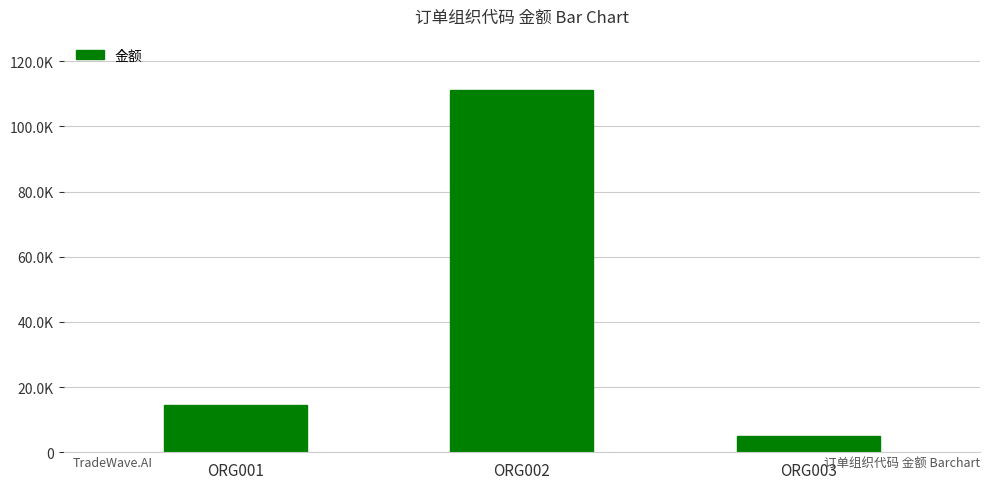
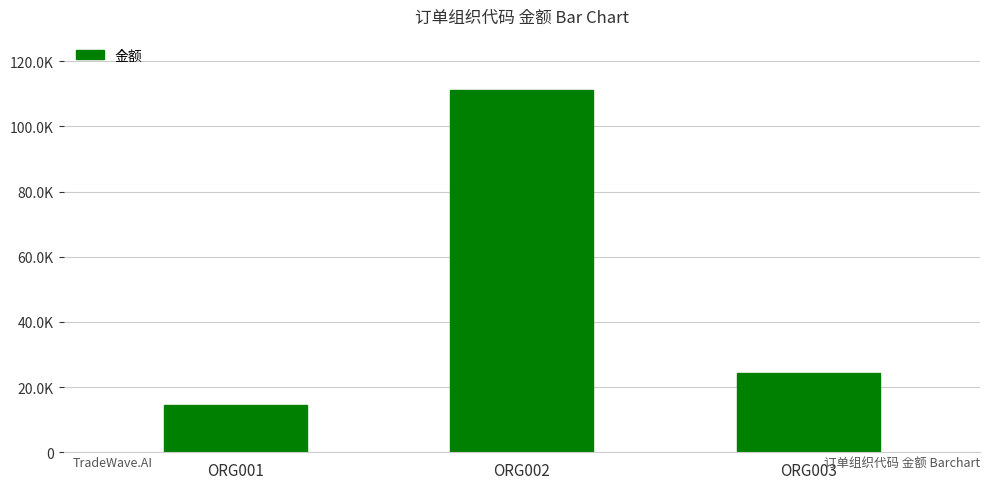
  {
    "ORG001": 14000,
    "ORG002": 111000,
-   "ORG003": 5000
+   "ORG003": 24000
  }
